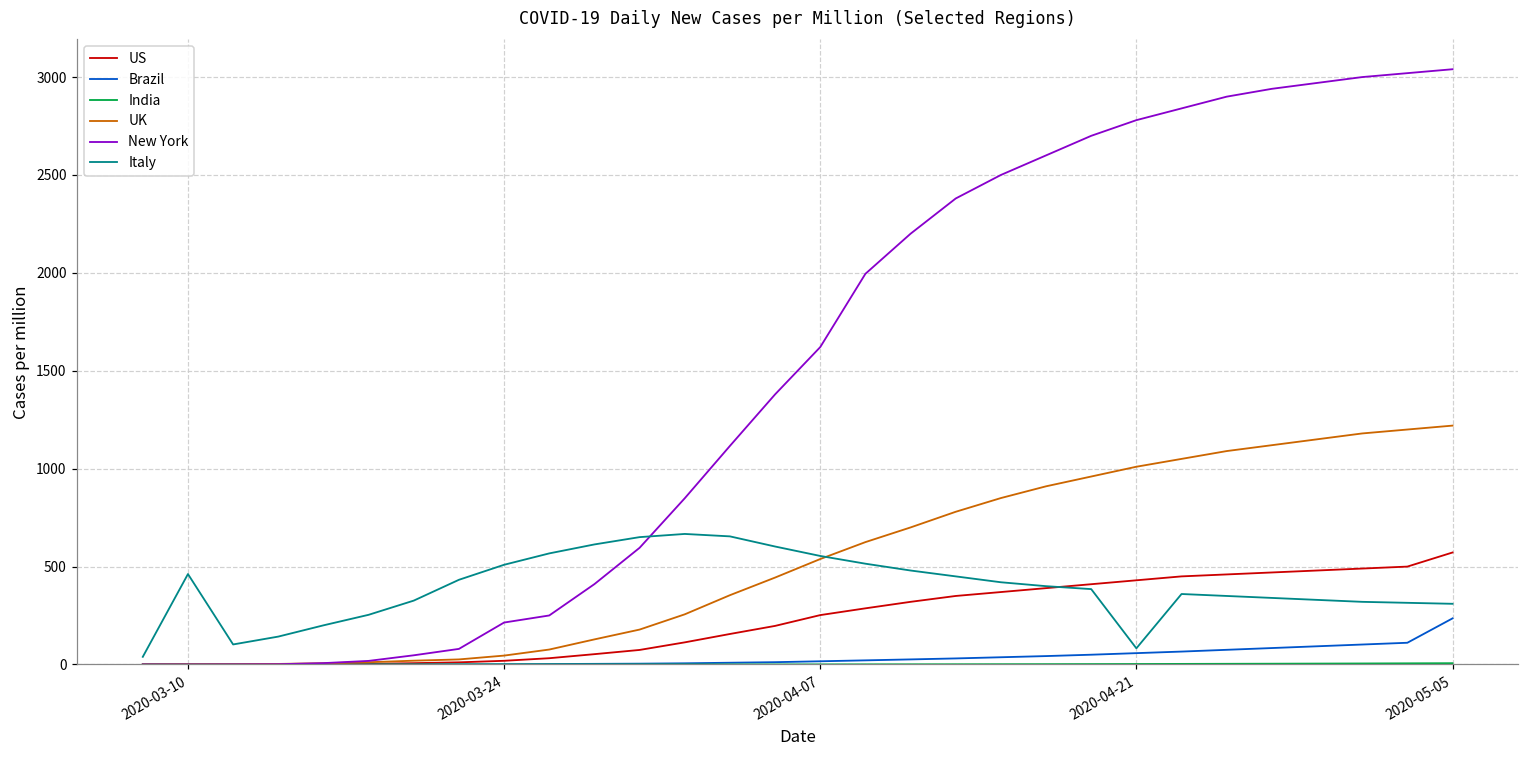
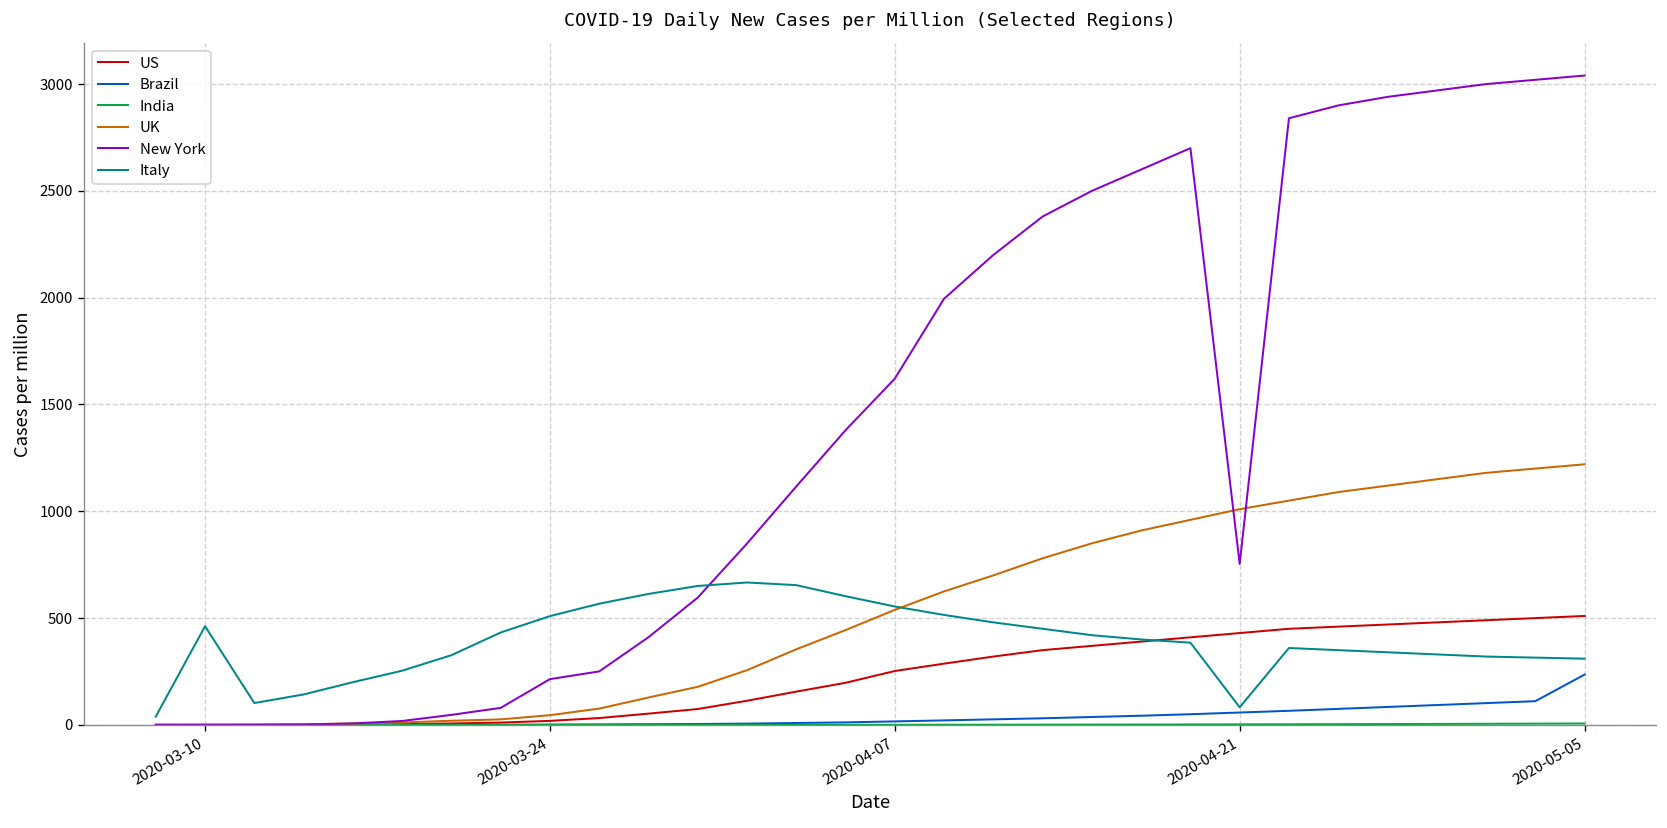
  {
    "US": {
      "2020-03-24": 20,
      "2020-04-07": 250,
      "2020-04-21": 430,
-     "2020-05-05": 570
+     "2020-05-05": 510
    },
    "Brazil": {
      "2020-04-07": 20,
      "2020-04-21": 60,
      "2020-05-05": 240
    },
    "India": {
      "2020-04-07": 0,
      "2020-04-21": 0,
      "2020-05-05": 10
    },
    "UK": {
      "2020-03-24": 50,
      "2020-04-07": 540,
      "2020-04-21": 1010,
      "2020-05-05": 1220
    },
    "New York": {
      "2020-03-24": 210,
      "2020-04-07": 1620,
-     "2020-04-21": 2780,
+     "2020-04-21": 750,
      "2020-05-05": 3040
    },
    "Italy": {
      "2020-03-10": 460,
      "2020-03-24": 510,
      "2020-04-07": 550,
      "2020-04-21": 80,
      "2020-05-05": 310
    }
  }
